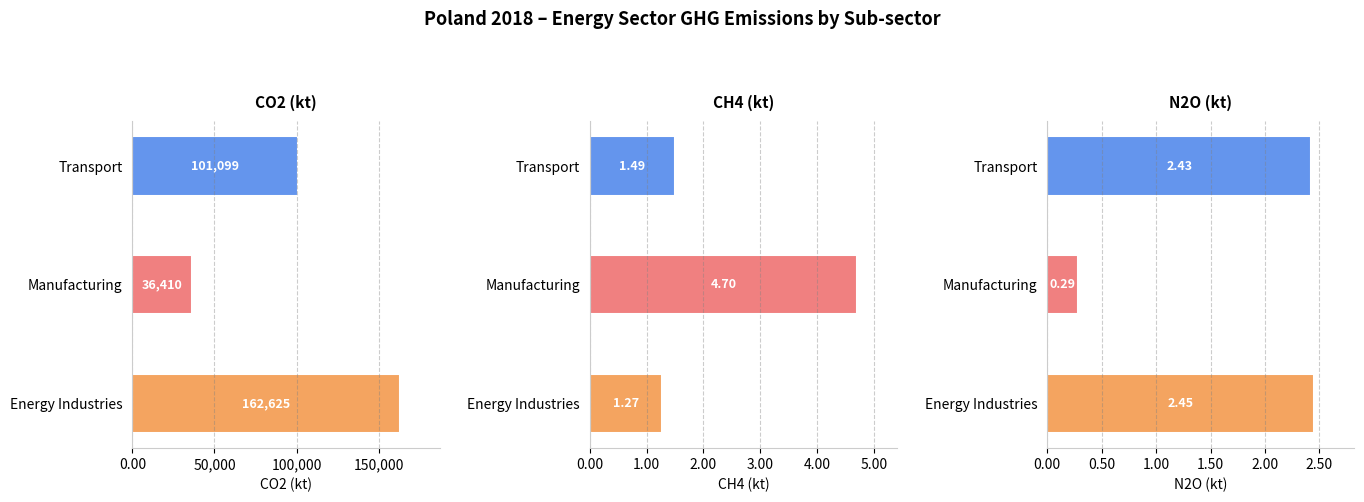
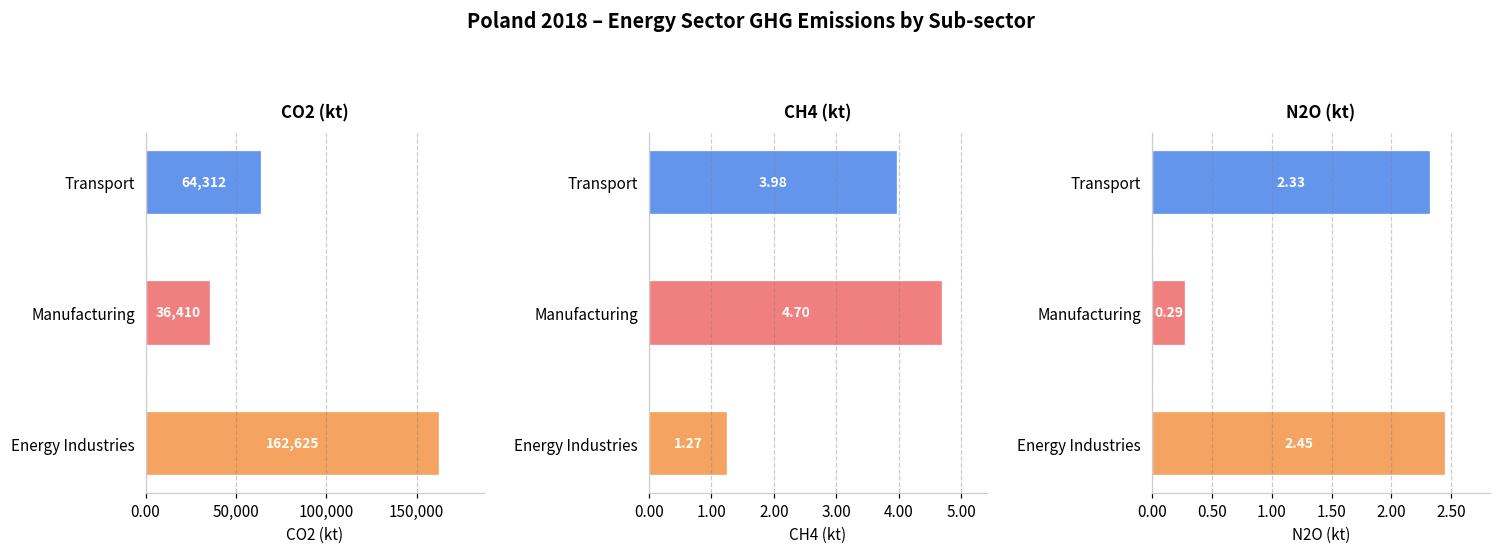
  {
    "CO2 (kt)": {
-     "Transport": "101,099",
+     "Transport": "64,312",
      "Manufacturing": "36,410",
      "Energy Industries": "162,625"
    },
    "CH4 (kt)": {
-     "Transport": "1.49",
+     "Transport": "3.98",
      "Manufacturing": "4.70",
      "Energy Industries": "1.27"
    },
    "N2O (kt)": {
-     "Transport": "2.43",
+     "Transport": "2.33",
      "Manufacturing": "0.29",
      "Energy Industries": "2.45"
    }
  }
